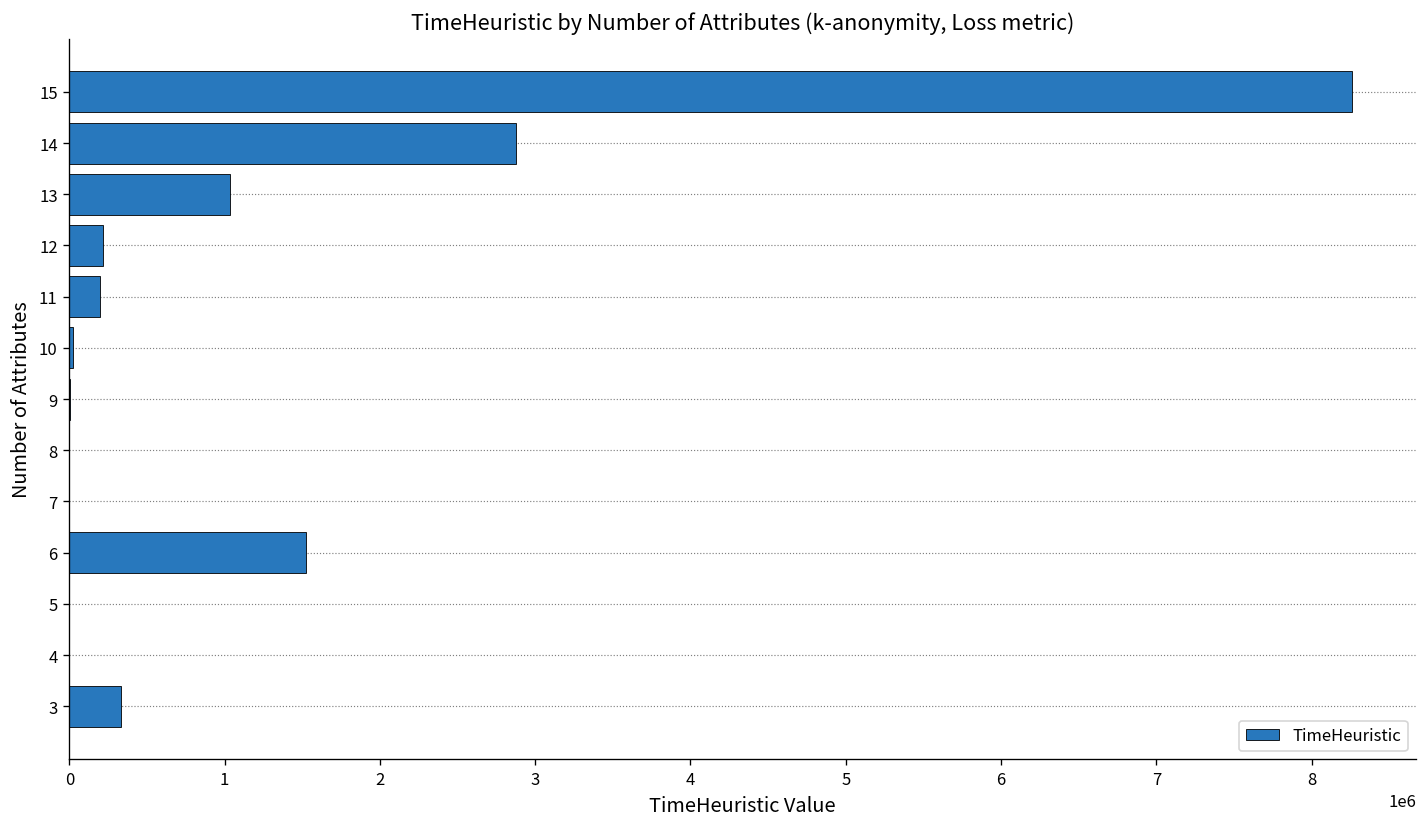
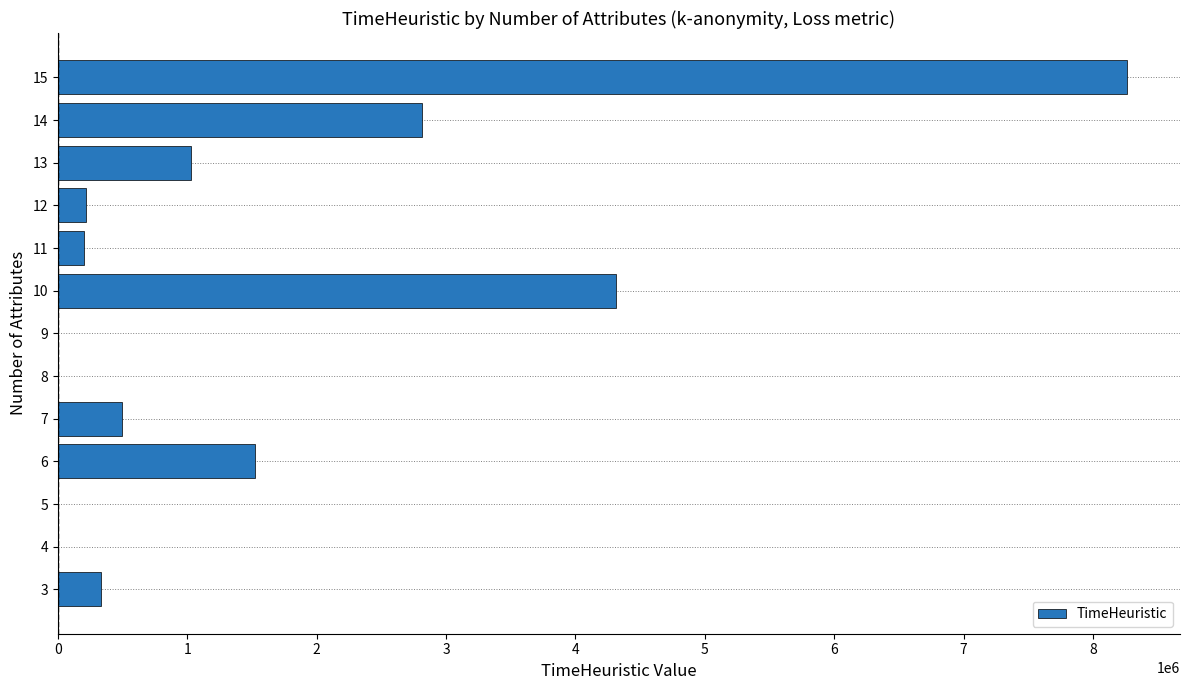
  {
    "15": 8260000,
-   "14": 2880000,
+   "14": 2810000,
    "13": 1030000,
    "12": 220000,
    "11": 200000,
-   "10": 20000,
-   "7": 0,
+   "10": 4320000,
+   "7": 490000,
    "6": 1530000,
    "3": 330000
  }
